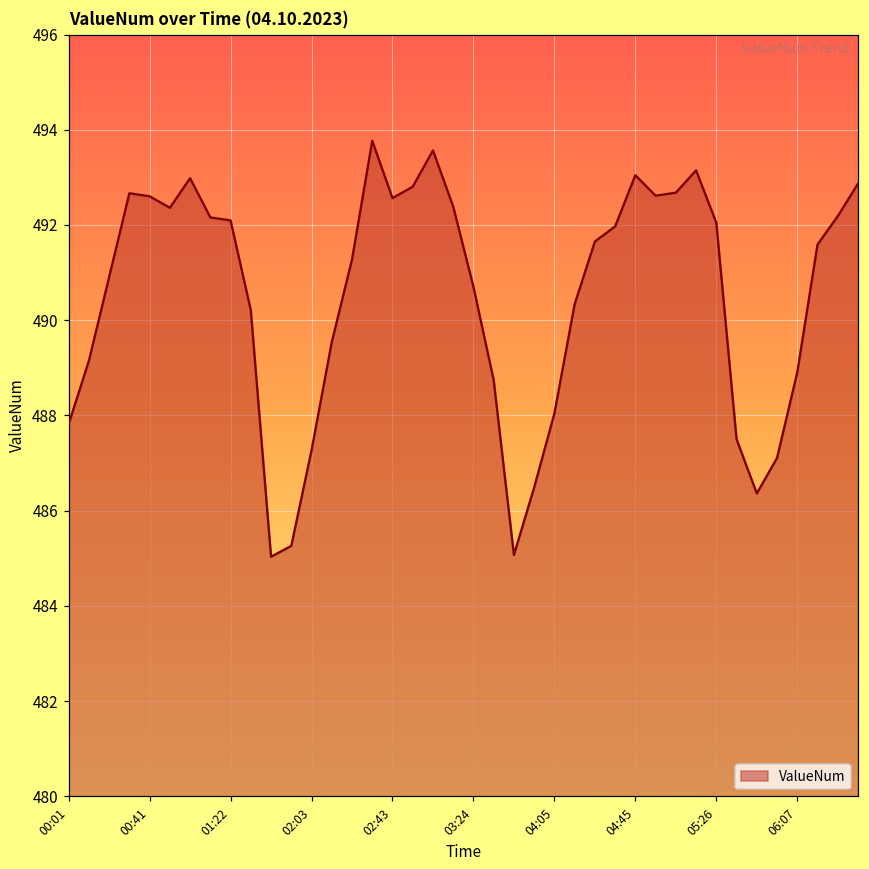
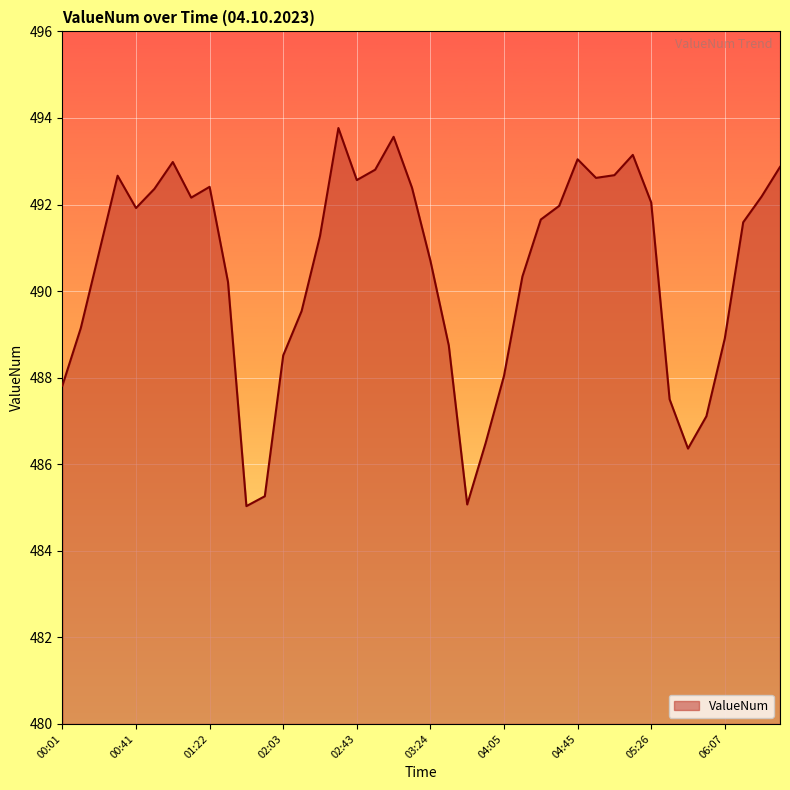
  {
    "00:01": 487.8,
-   "00:41": 492.6,
-   "01:22": 492.1,
-   "02:03": 487.3,
+   "00:41": 491.9,
+   "01:22": 492.4,
+   "02:03": 488.5,
    "02:43": 492.6,
    "03:24": 490.7,
    "04:05": 488.0,
    "04:45": 493.0,
    "05:26": 492.0,
    "06:07": 488.9
  }
